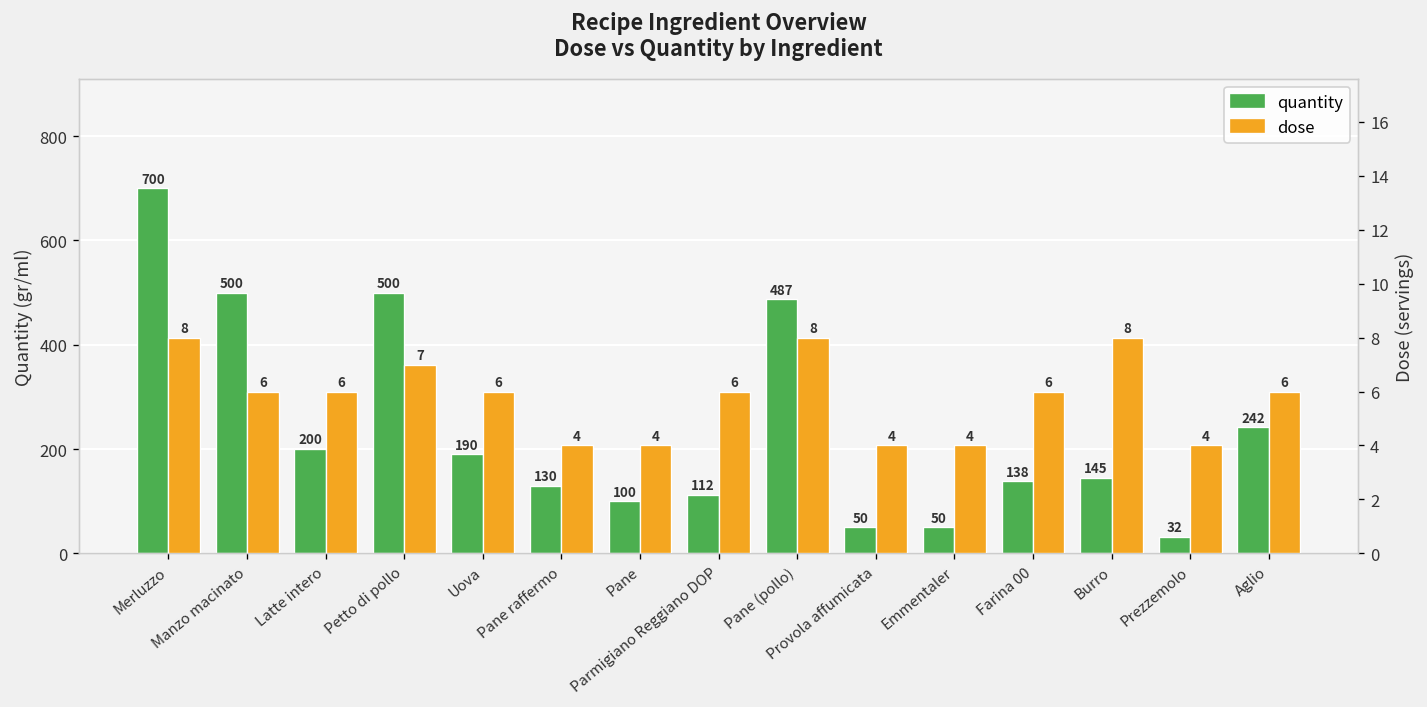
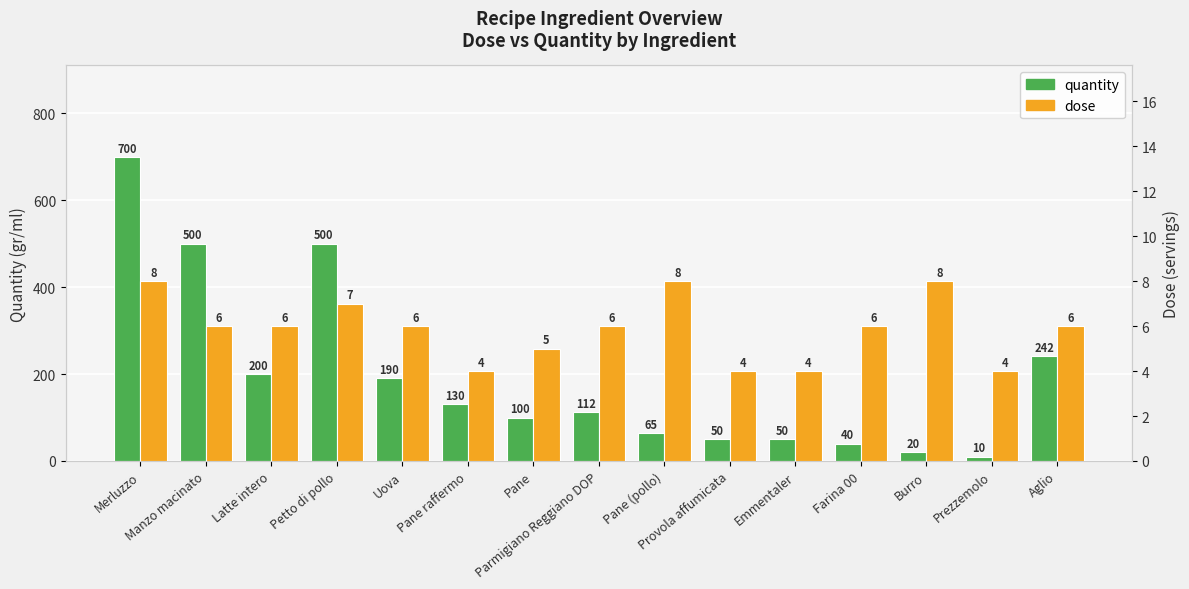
  {
    "quantity": {
      "Merluzzo": 700,
      "Manzo macinato": 500,
      "Latte intero": 200,
      "Petto di pollo": 500,
      "Uova": 190,
      "Pane raffermo": 130,
      "Pane": 100,
      "Parmigiano Reggiano DOP": 112,
-     "Pane (pollo)": 487,
+     "Pane (pollo)": 65,
      "Provola affumicata": 50,
      "Emmentaler": 50,
-     "Farina 00": 138,
-     "Burro": 145,
-     "Prezzemolo": 32,
+     "Farina 00": 40,
+     "Burro": 20,
+     "Prezzemolo": 10,
      "Aglio": 242
    },
    "dose": {
      "Merluzzo": 8,
      "Manzo macinato": 6,
      "Latte intero": 6,
      "Petto di pollo": 7,
      "Uova": 6,
      "Pane raffermo": 4,
-     "Pane": 4,
+     "Pane": 5,
      "Parmigiano Reggiano DOP": 6,
      "Pane (pollo)": 8,
      "Provola affumicata": 4,
      "Emmentaler": 4,
      "Farina 00": 6,
      "Burro": 8,
      "Prezzemolo": 4,
      "Aglio": 6
    }
  }
